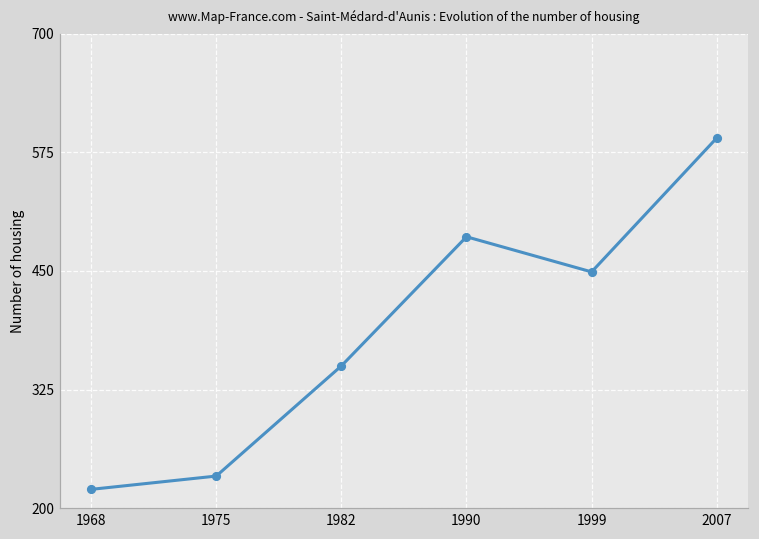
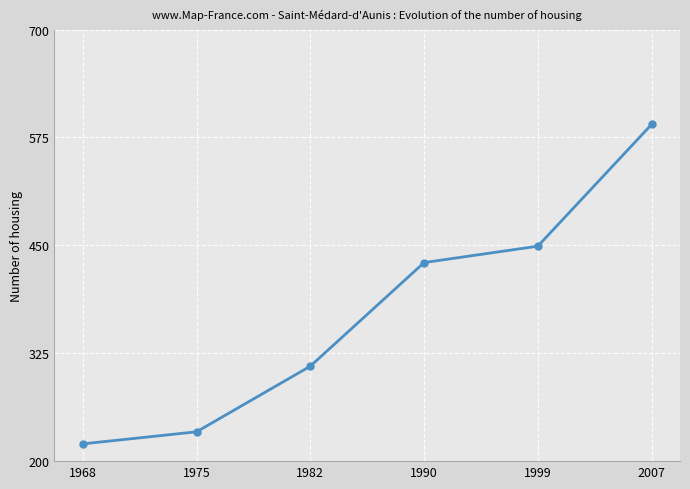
  {
    "1968": 220,
    "1975": 230,
-   "1982": 350,
-   "1990": 490,
+   "1982": 310,
+   "1990": 430,
    "1999": 450,
    "2007": 590
  }
